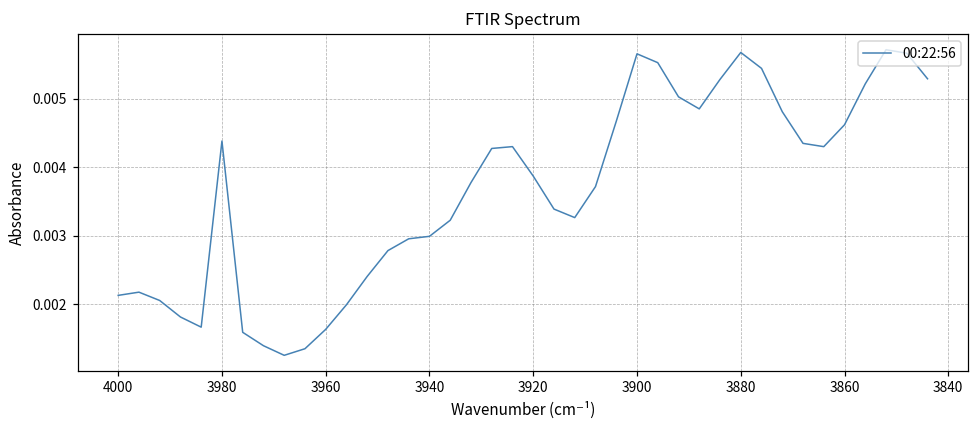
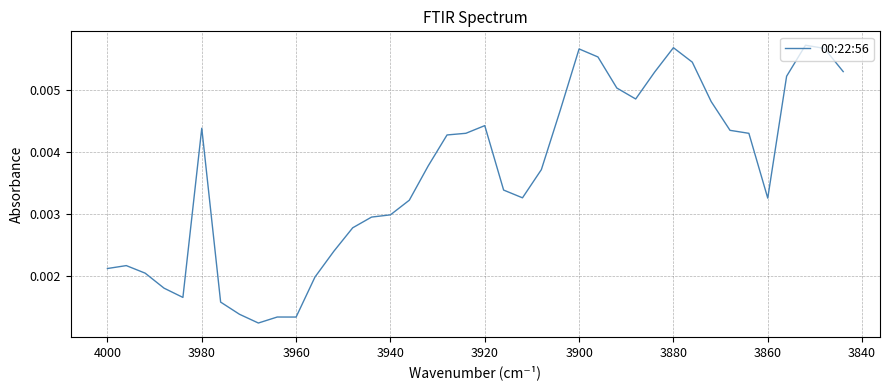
  {
    "4000": 0.0021,
    "3980": 0.0044,
-   "3960": 0.0016,
+   "3960": 0.0013,
    "3940": 0.0030,
-   "3920": 0.0039,
+   "3920": 0.0044,
    "3900": 0.0057,
    "3880": 0.0057,
-   "3860": 0.0046
+   "3860": 0.0033
  }
